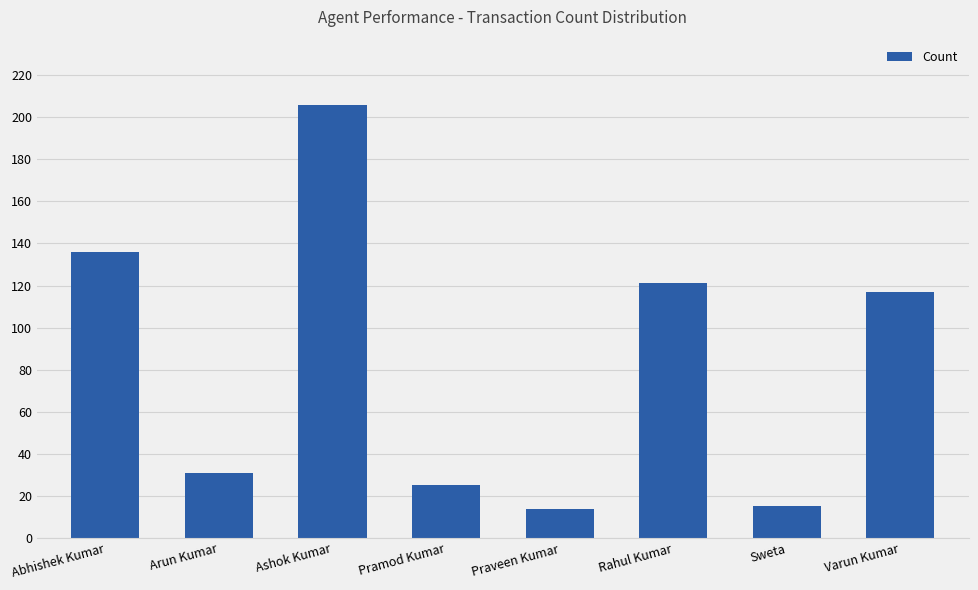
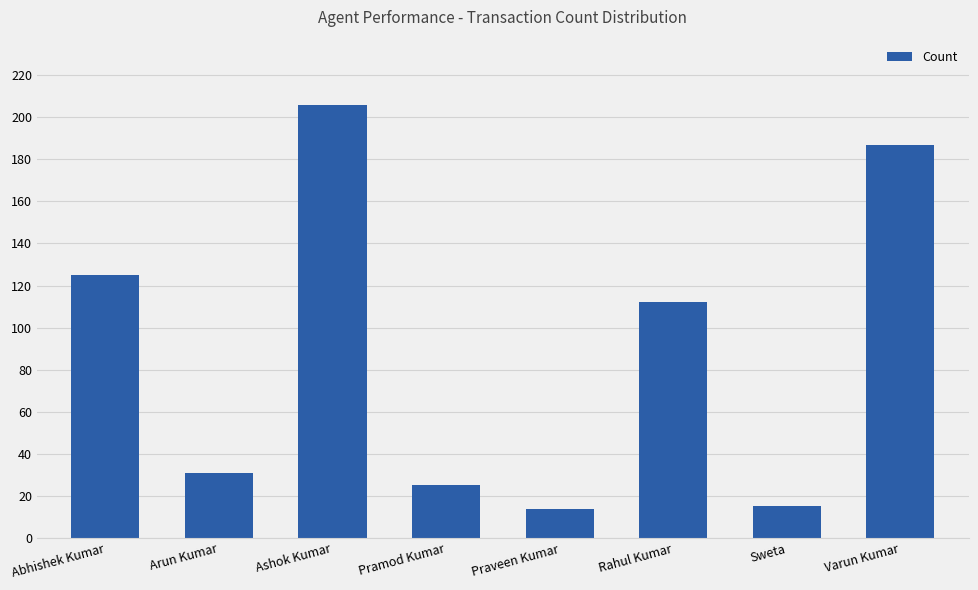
  {
-   "Abhishek Kumar": 136,
+   "Abhishek Kumar": 125,
    "Arun Kumar": 31,
    "Ashok Kumar": 206,
    "Pramod Kumar": 25,
    "Praveen Kumar": 14,
-   "Rahul Kumar": 121,
+   "Rahul Kumar": 112,
    "Sweta": 15,
-   "Varun Kumar": 117
+   "Varun Kumar": 187
  }
